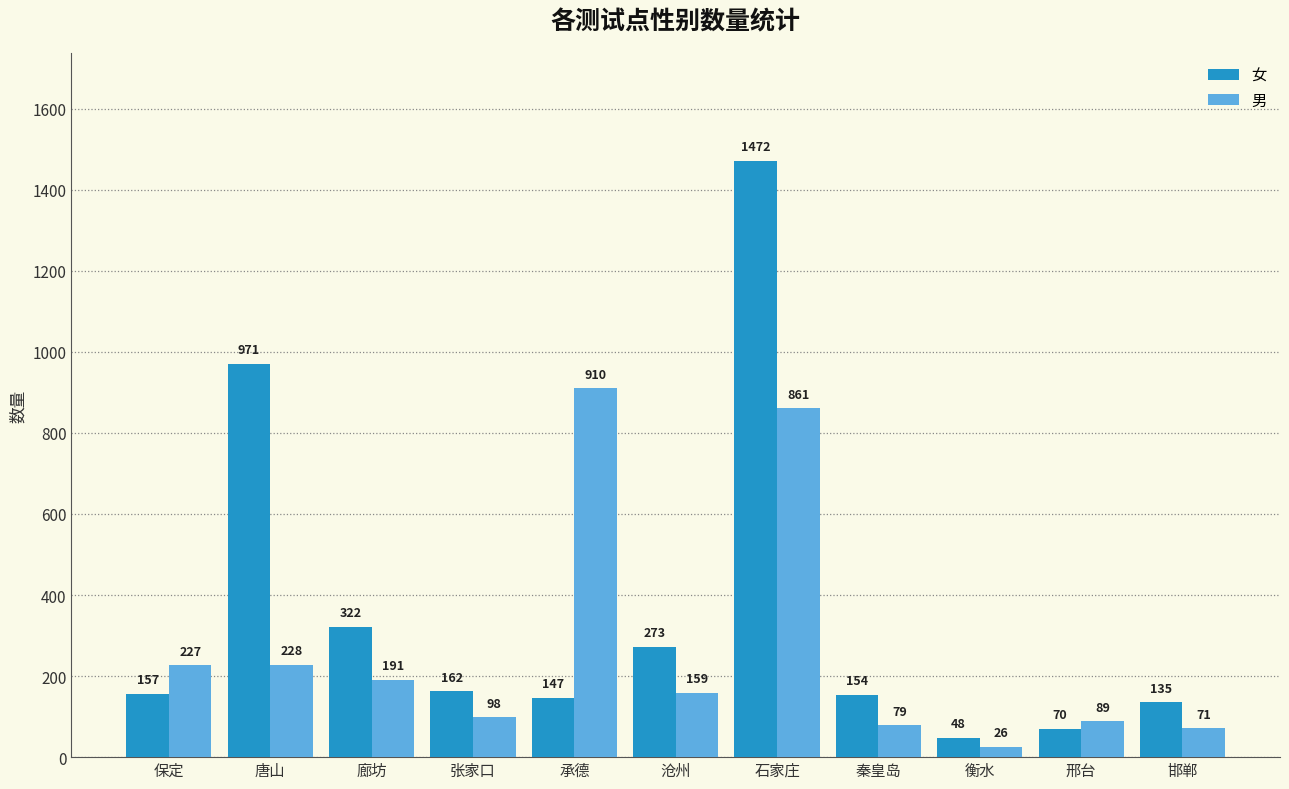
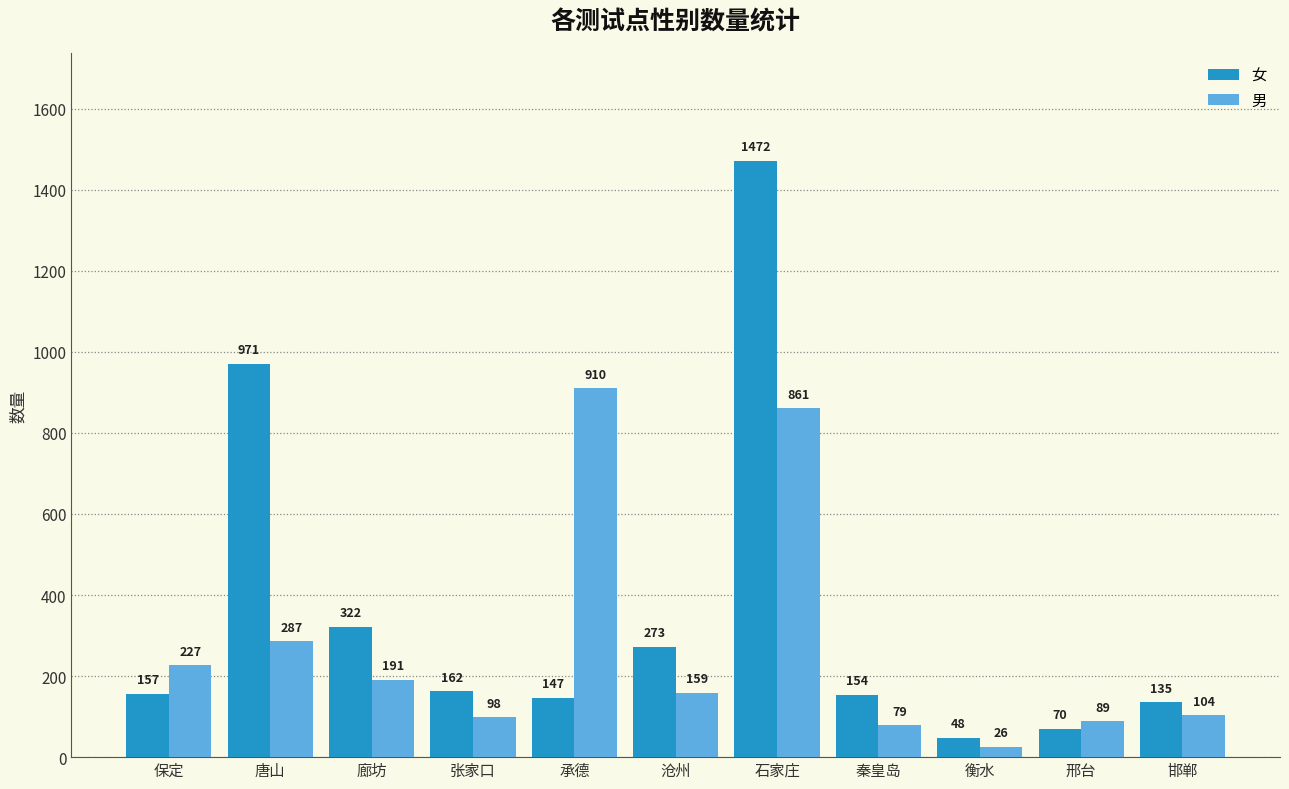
  {
    "女": {
      "保定": 157,
      "唐山": 971,
      "廊坊": 322,
      "张家口": 162,
      "承德": 147,
      "沧州": 273,
      "石家庄": 1472,
      "秦皇岛": 154,
      "衡水": 48,
      "邢台": 70,
      "邯郸": 135
    },
    "男": {
      "保定": 227,
-     "唐山": 228,
+     "唐山": 287,
      "廊坊": 191,
      "张家口": 98,
      "承德": 910,
      "沧州": 159,
      "石家庄": 861,
      "秦皇岛": 79,
      "衡水": 26,
      "邢台": 89,
-     "邯郸": 71
+     "邯郸": 104
    }
  }
